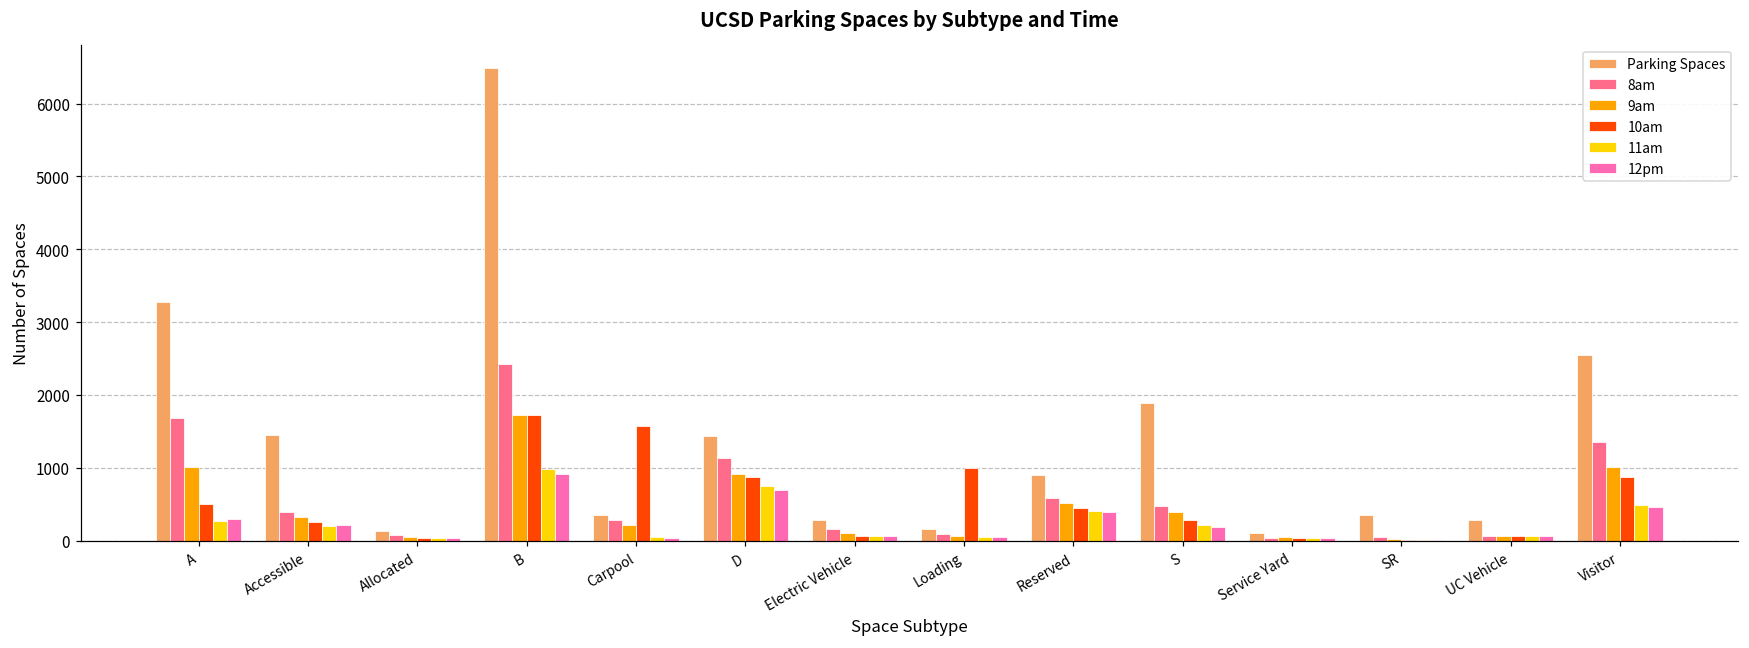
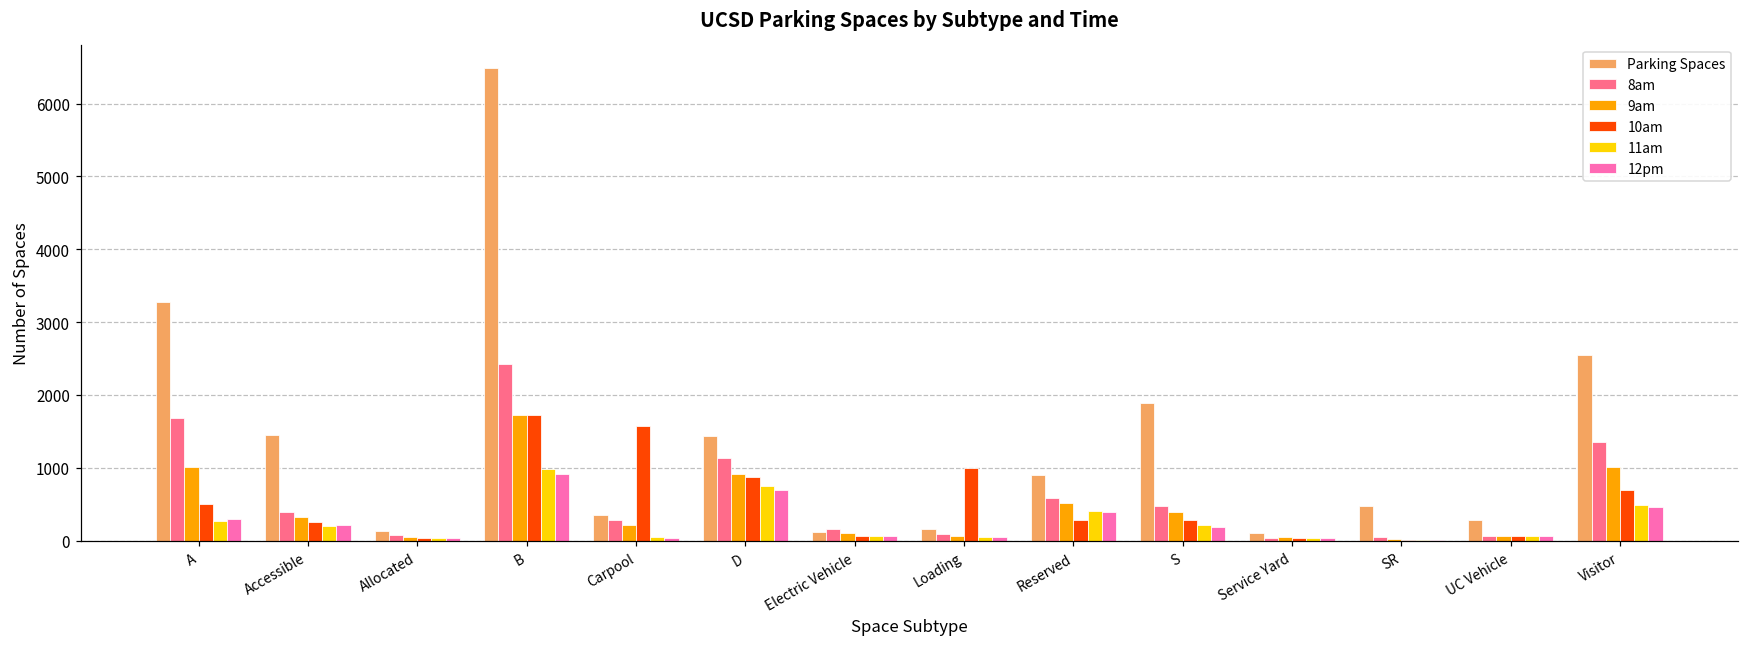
  {
    "Parking Spaces": {
      "A": 3300,
      "Accessible": 1500,
      "Allocated": 100,
      "B": 6500,
      "Carpool": 400,
      "D": 1400,
-     "Electric Vehicle": 300,
+     "Electric Vehicle": 100,
      "Loading": 200,
      "Reserved": 900,
      "S": 1900,
      "Service Yard": 100,
-     "SR": 300,
+     "SR": 500,
      "UC Vehicle": 300,
      "Visitor": 2500
    },
    "10am": {
      "A": 500,
      "Accessible": 300,
      "B": 1700,
      "Carpool": 1600,
      "D": 900,
      "Electric Vehicle": 100,
      "Loading": 1000,
-     "Reserved": 500,
+     "Reserved": 300,
      "S": 300,
      "Service Yard": 0,
      "UC Vehicle": 100,
-     "Visitor": 900
+     "Visitor": 700
    }
  }
